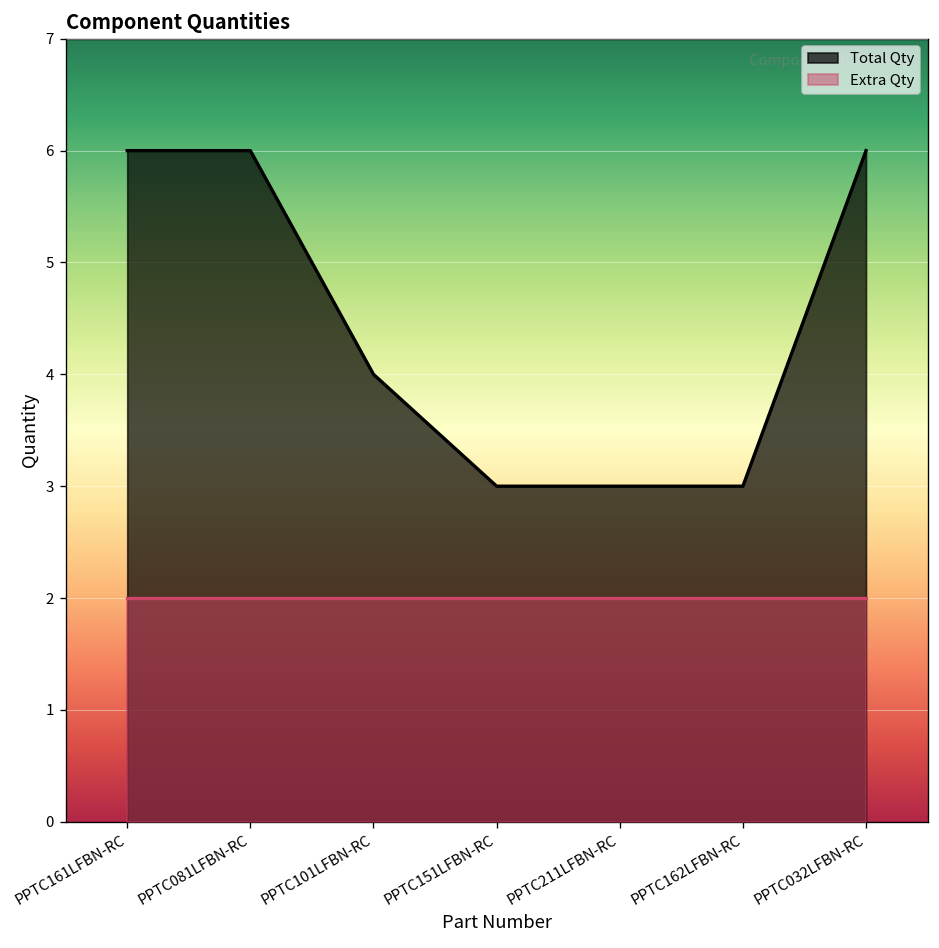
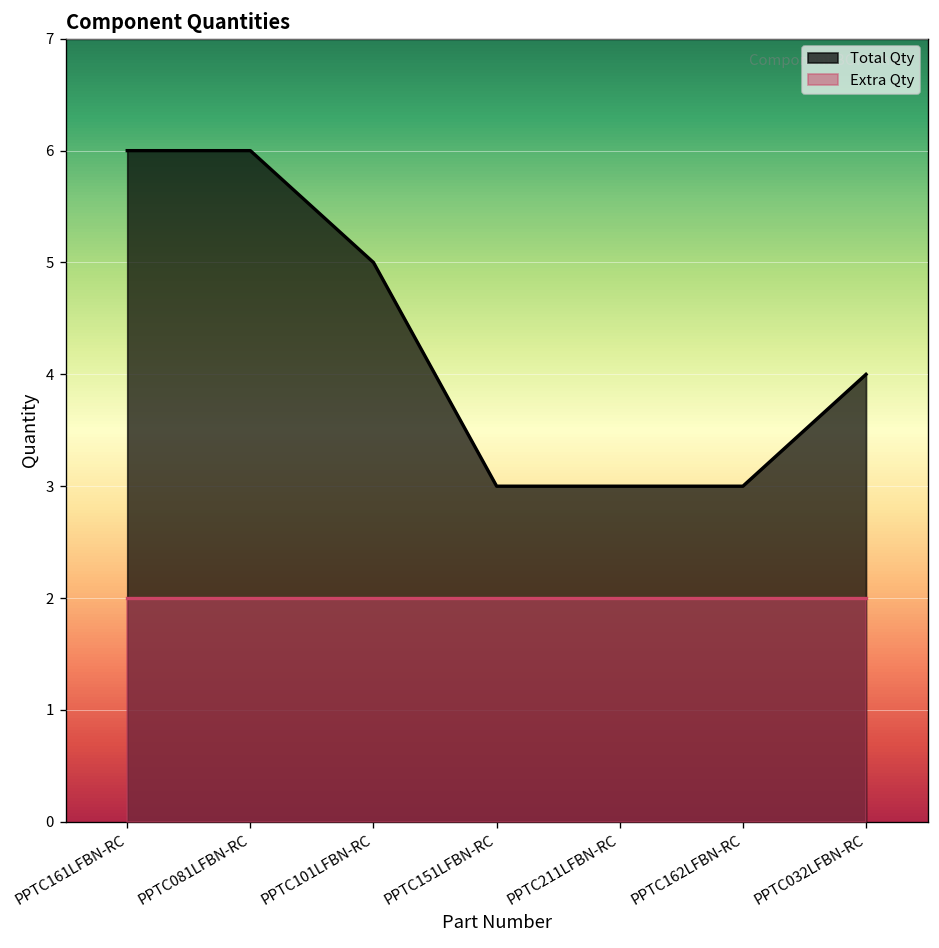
  {
    "Total Qty": {
      "PPTC161LFBN-RC": 6,
      "PPTC081LFBN-RC": 6,
-     "PPTC101LFBN-RC": 4,
+     "PPTC101LFBN-RC": 5,
      "PPTC151LFBN-RC": 3,
      "PPTC211LFBN-RC": 3,
      "PPTC162LFBN-RC": 3,
-     "PPTC032LFBN-RC": 6
+     "PPTC032LFBN-RC": 4
    },
    "Extra Qty": {
      "PPTC161LFBN-RC": 2,
      "PPTC081LFBN-RC": 2,
      "PPTC101LFBN-RC": 2,
      "PPTC151LFBN-RC": 2,
      "PPTC211LFBN-RC": 2,
      "PPTC162LFBN-RC": 2,
      "PPTC032LFBN-RC": 2
    }
  }
